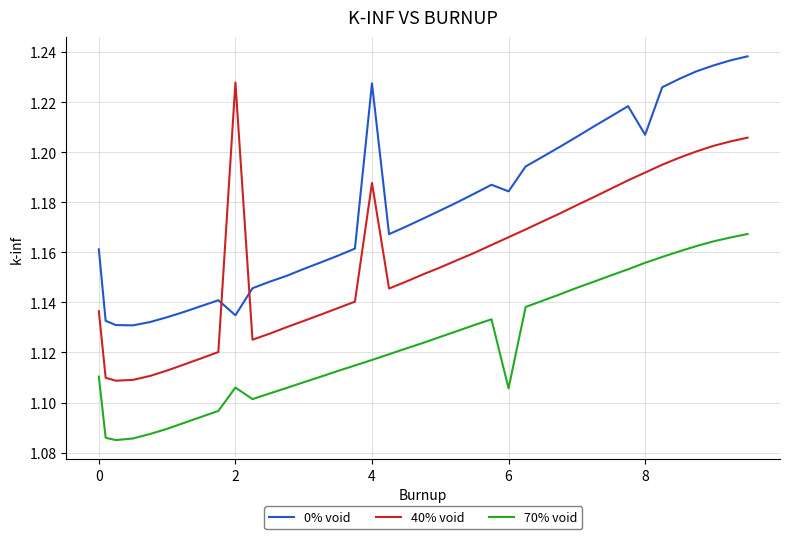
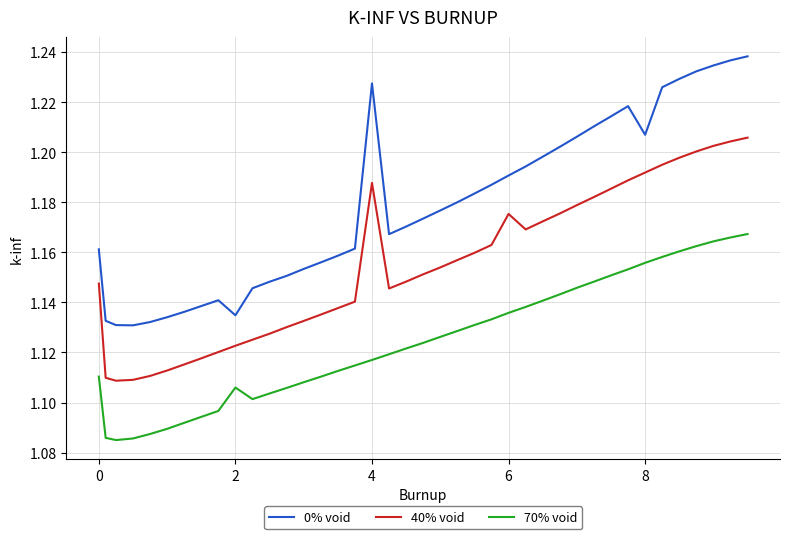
  {
    "0% void": {
      "0": 1.161,
      "2": 1.135,
      "4": 1.228,
-     "6": 1.184,
+     "6": 1.191,
      "8": 1.207
    },
    "40% void": {
-     "0": 1.136,
-     "2": 1.228,
+     "0": 1.148,
+     "2": 1.123,
      "4": 1.188,
-     "6": 1.166,
+     "6": 1.175,
      "8": 1.192
    },
    "70% void": {
      "0": 1.110,
      "2": 1.106,
      "4": 1.117,
-     "6": 1.106,
+     "6": 1.136,
      "8": 1.156
    }
  }
